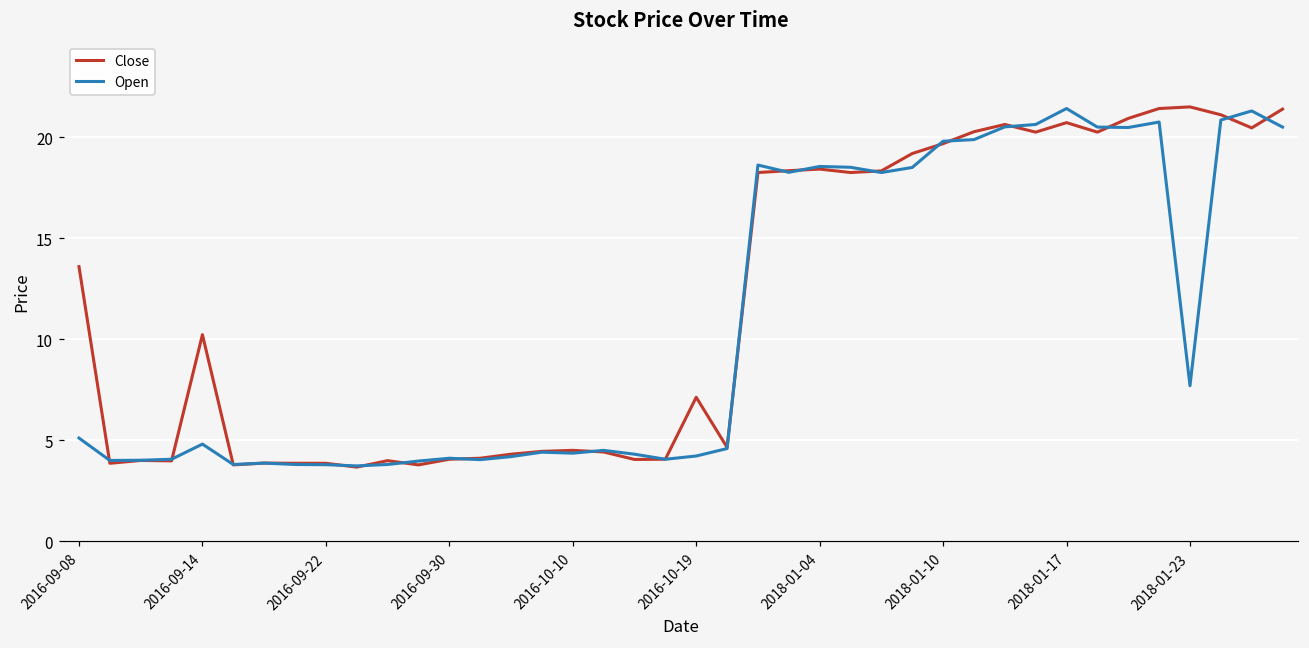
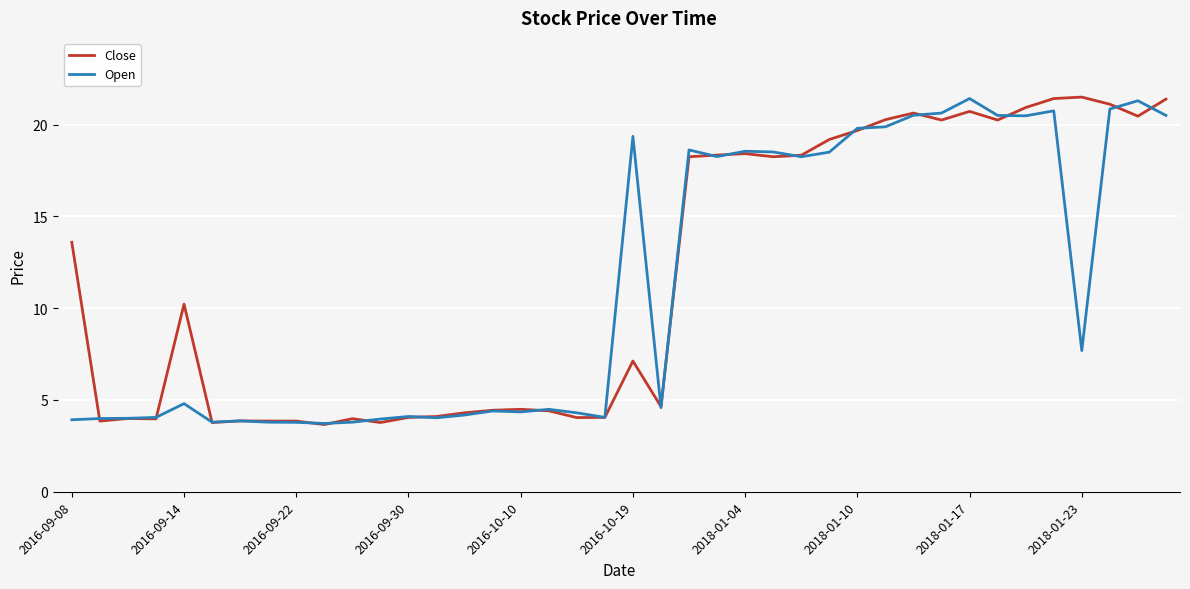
  {
    "Close": {
      "2016-09-08": 13.6,
      "2016-09-14": 10.2,
      "2016-10-10": 4.5,
      "2016-10-19": 7.1,
      "2018-01-17": 20.7,
      "2018-01-23": 21.5
    },
    "Open": {
-     "2016-09-08": 5.1,
+     "2016-09-08": 3.9,
      "2016-09-14": 4.8,
      "2016-10-10": 4.4,
-     "2016-10-19": 4.2,
+     "2016-10-19": 19.4,
      "2018-01-17": 21.4,
      "2018-01-23": 7.7
    }
  }
